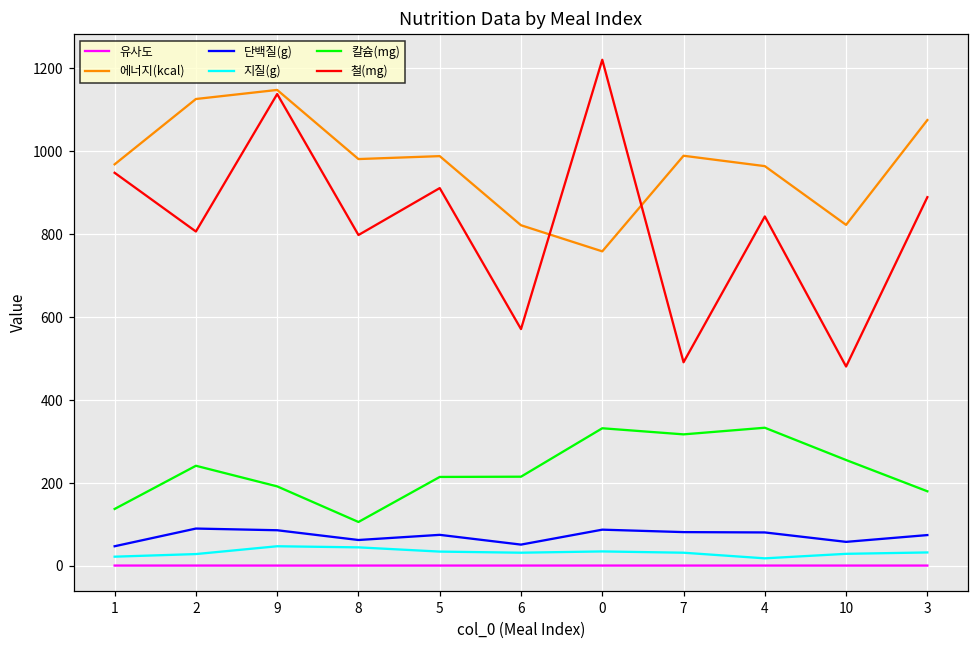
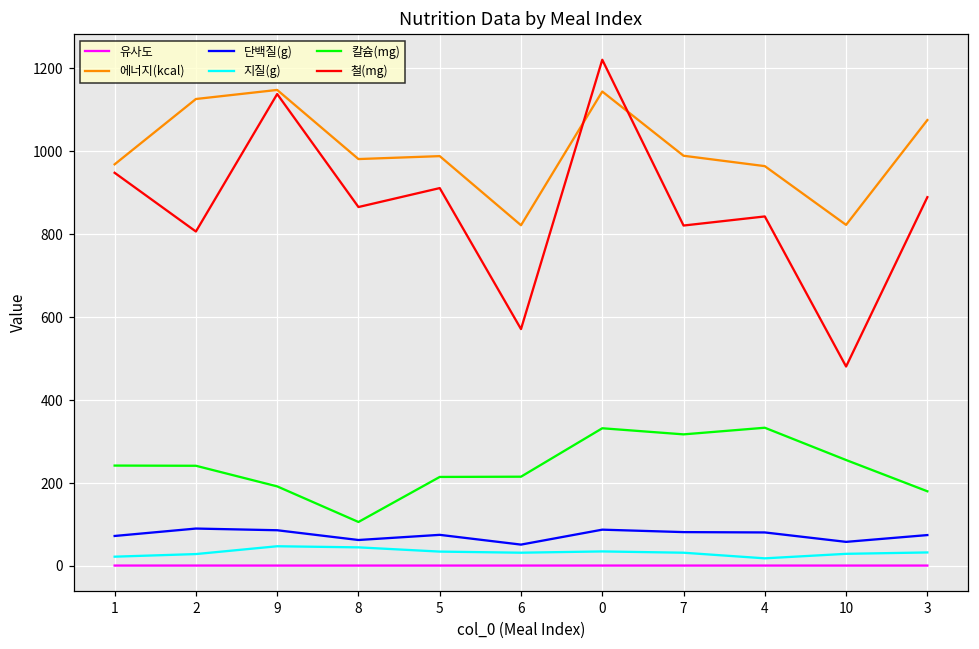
  {
    "유사도": {
      "1": 0,
      "2": 0,
      "9": 0,
      "8": 0,
      "5": 0,
      "6": 0,
      "0": 0,
      "7": 0,
      "4": 0,
      "10": 0,
      "3": 0
    },
    "에너지(kcal)": {
      "1": 970,
      "2": 1130,
      "9": 1150,
      "8": 980,
      "5": 990,
      "6": 820,
-     "0": 760,
+     "0": 1140,
      "7": 990,
      "4": 960,
      "10": 820,
      "3": 1080
    },
    "단백질(g)": {
-     "1": 50,
+     "1": 70,
      "2": 90,
      "9": 90,
      "8": 60,
      "5": 80,
      "6": 50,
      "0": 90,
      "7": 80,
      "4": 80,
      "10": 60,
      "3": 70
    },
    "지질(g)": {
      "1": 20,
      "2": 30,
      "9": 50,
      "8": 40,
      "5": 30,
      "6": 30,
      "0": 40,
      "7": 30,
      "4": 20,
      "10": 30,
      "3": 30
    },
    "칼슘(mg)": {
-     "1": 140,
+     "1": 240,
      "2": 240,
      "9": 190,
      "8": 110,
      "5": 210,
      "6": 220,
      "0": 330,
      "7": 320,
      "4": 330,
      "10": 260,
      "3": 180
    },
    "철(mg)": {
      "1": 950,
      "2": 810,
      "9": 1140,
-     "8": 800,
+     "8": 870,
      "5": 910,
      "6": 570,
      "0": 1220,
-     "7": 490,
+     "7": 820,
      "4": 840,
      "10": 480,
      "3": 890
    }
  }
